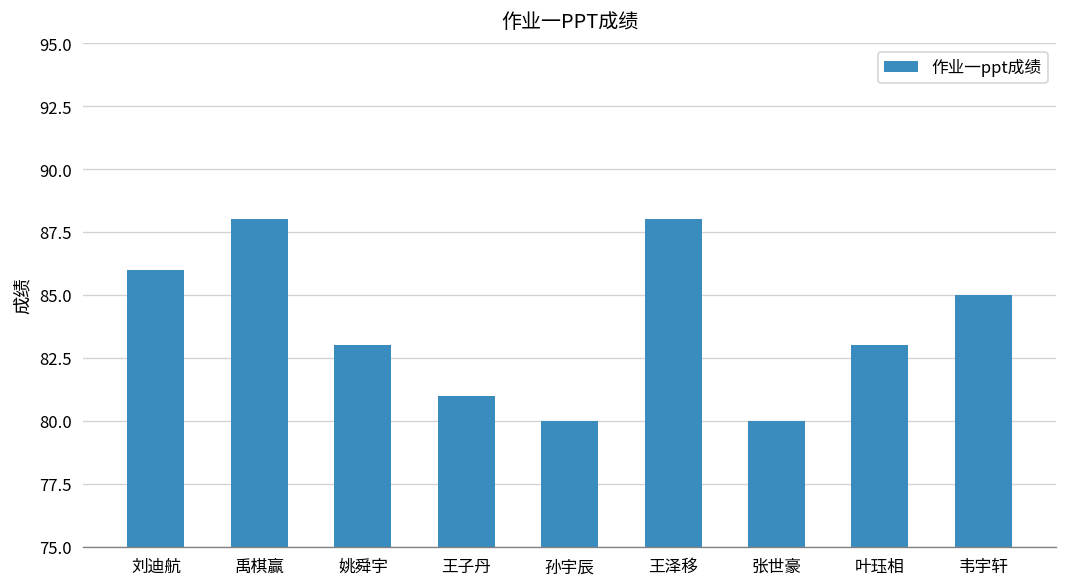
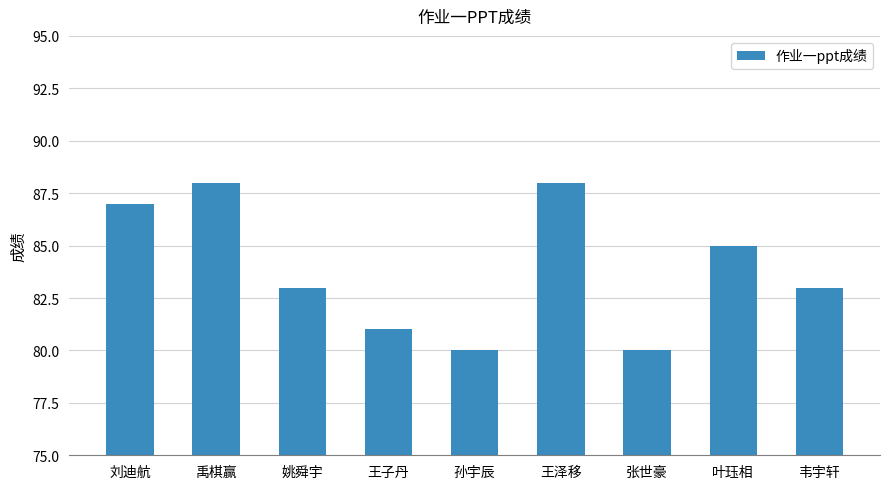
  {
-   "刘迪航": 86,
+   "刘迪航": 87,
    "禹棋赢": 88,
    "姚舜宇": 83,
    "王子丹": 81,
    "孙宇辰": 80,
    "王泽移": 88,
    "张世豪": 80,
-   "叶珏相": 83,
-   "韦宇轩": 85
+   "叶珏相": 85,
+   "韦宇轩": 83
  }
